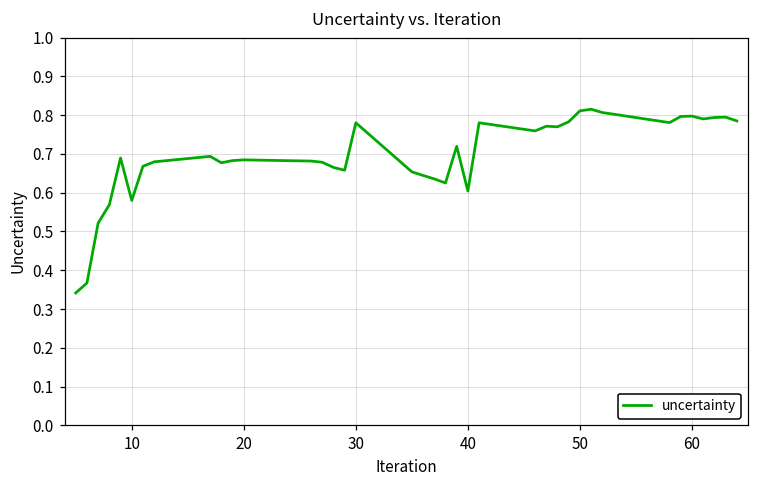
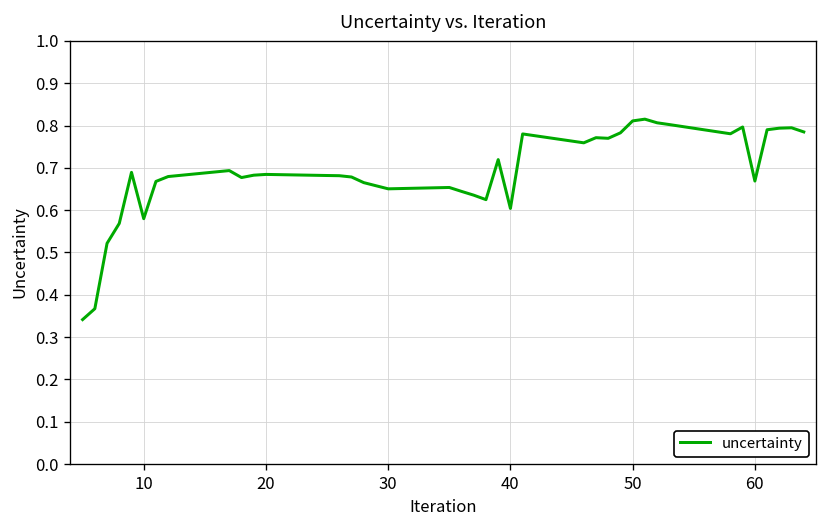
  {
    "10": 0.58,
    "20": 0.68,
-   "30": 0.78,
+   "30": 0.65,
    "40": 0.60,
    "50": 0.81,
-   "60": 0.80
+   "60": 0.67
  }
